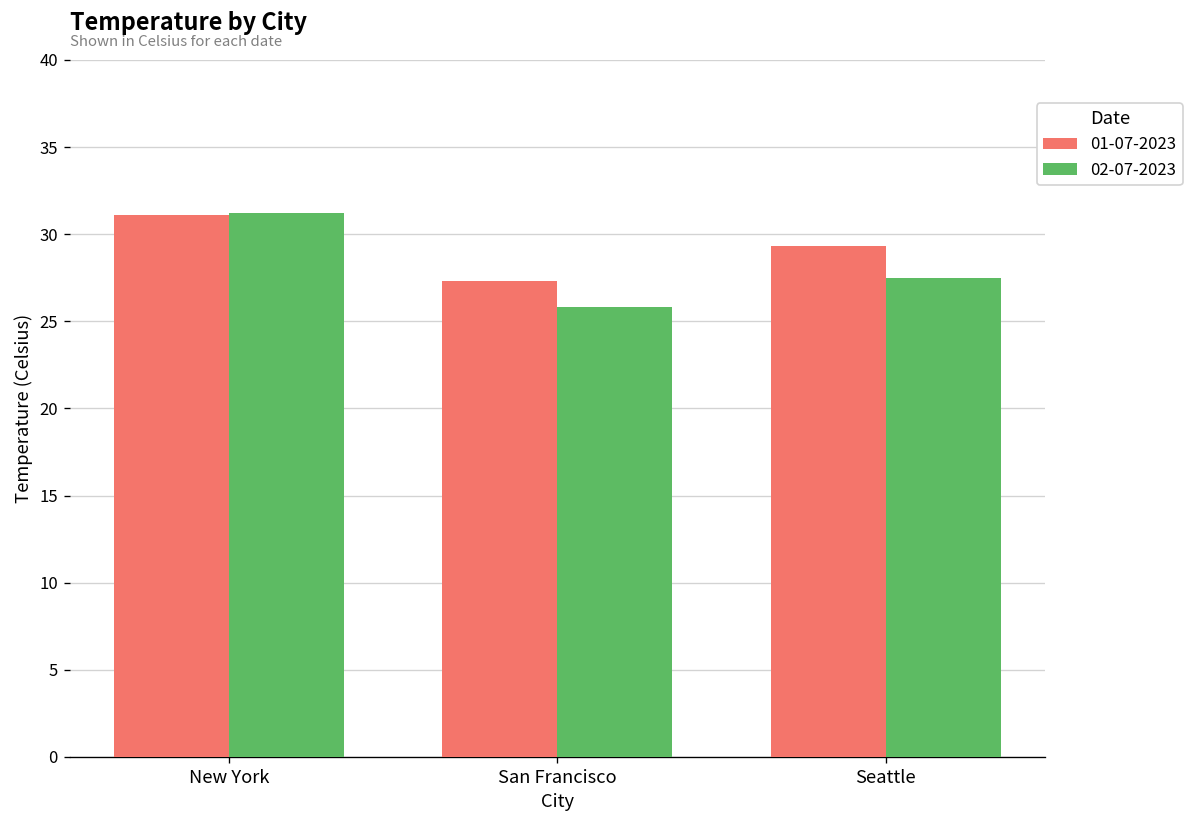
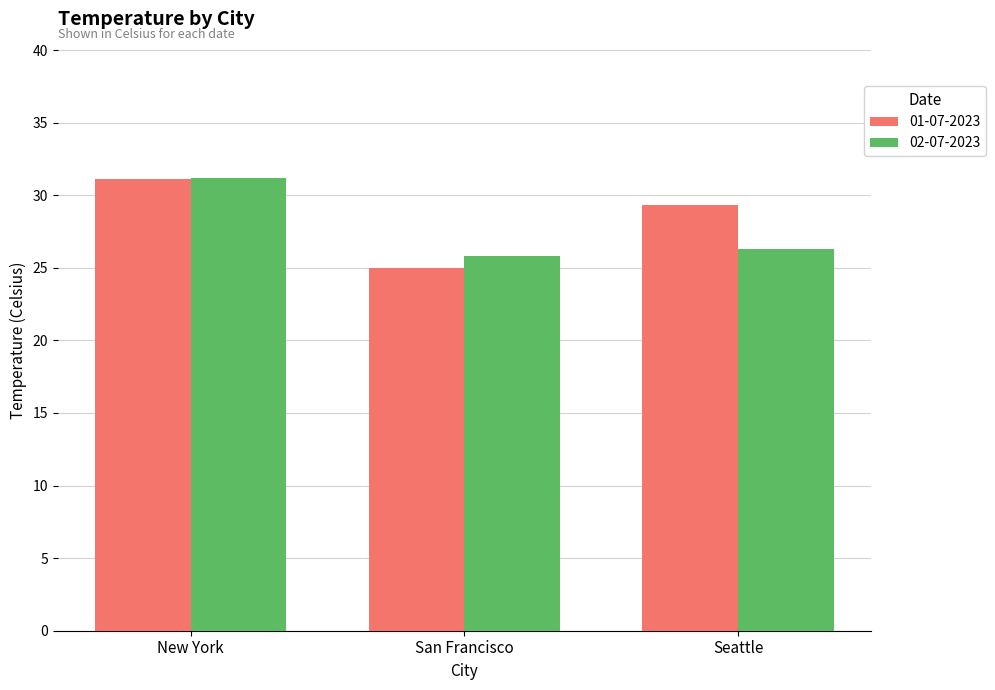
  {
    "01-07-2023": {
      "New York": 31.1,
-     "San Francisco": 27.3,
+     "San Francisco": 25.0,
      "Seattle": 29.3
    },
    "02-07-2023": {
      "New York": 31.2,
      "San Francisco": 25.8,
-     "Seattle": 27.5
+     "Seattle": 26.3
    }
  }
